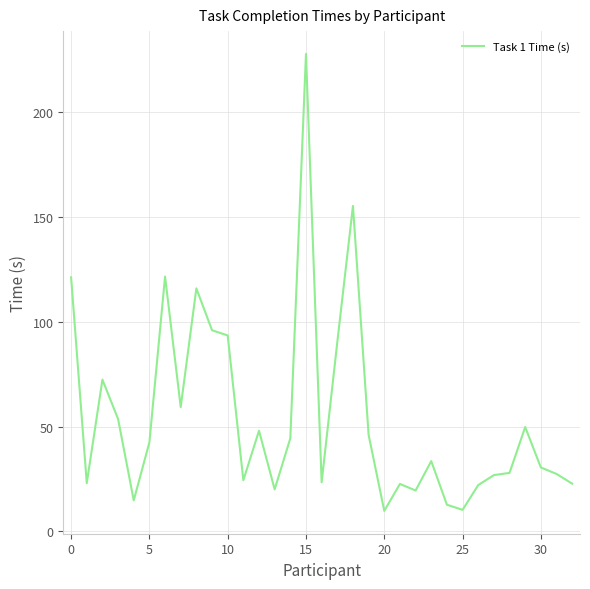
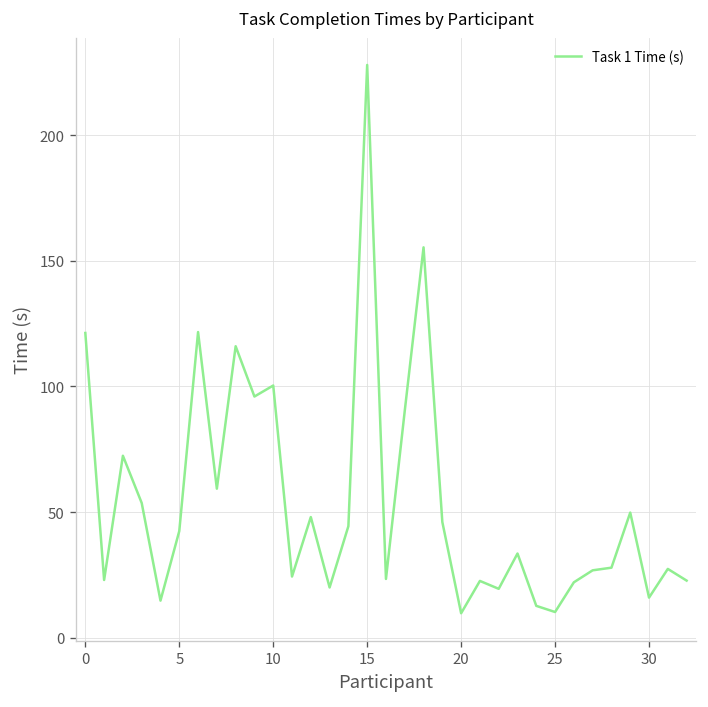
  {
    "0": 121,
    "5": 42,
-   "10": 94,
+   "10": 100,
    "15": 228,
    "20": 10,
    "25": 10,
-   "30": 31
+   "30": 16
  }
